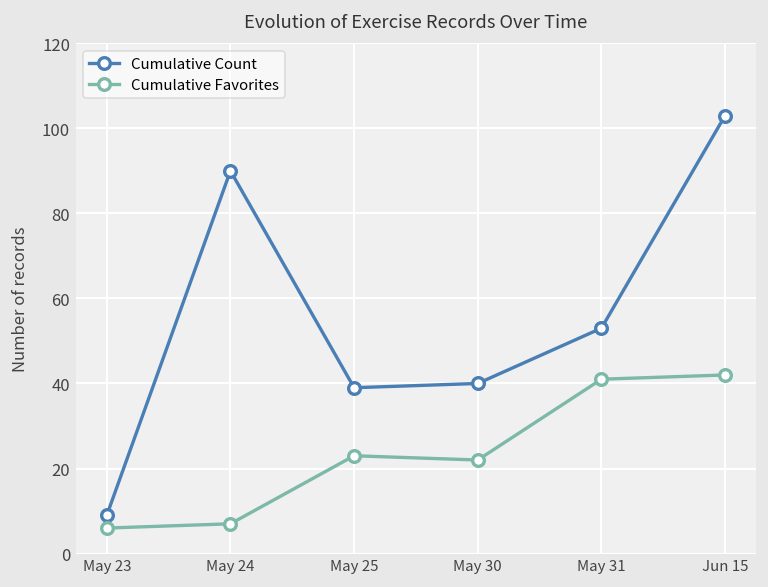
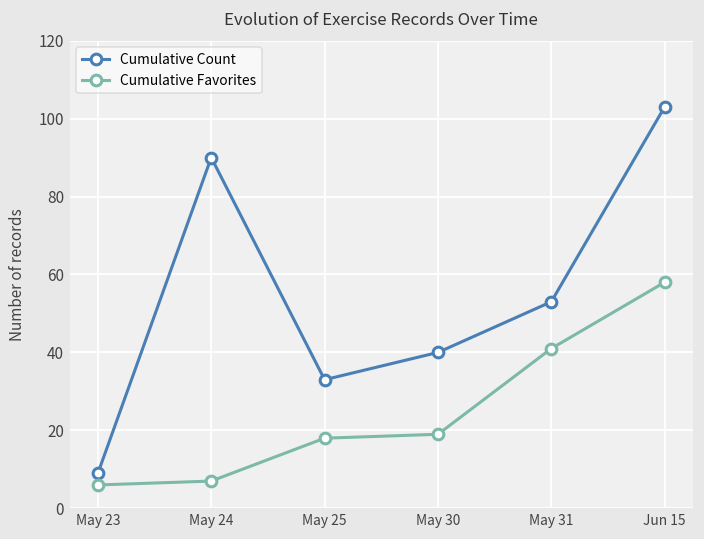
  {
    "Cumulative Count": {
      "May 23": 9,
      "May 24": 90,
-     "May 25": 39,
+     "May 25": 33,
      "May 30": 40,
      "May 31": 53,
      "Jun 15": 103
    },
    "Cumulative Favorites": {
      "May 23": 6,
      "May 24": 7,
-     "May 25": 23,
-     "May 30": 22,
+     "May 25": 18,
+     "May 30": 19,
      "May 31": 41,
-     "Jun 15": 42
+     "Jun 15": 58
    }
  }
